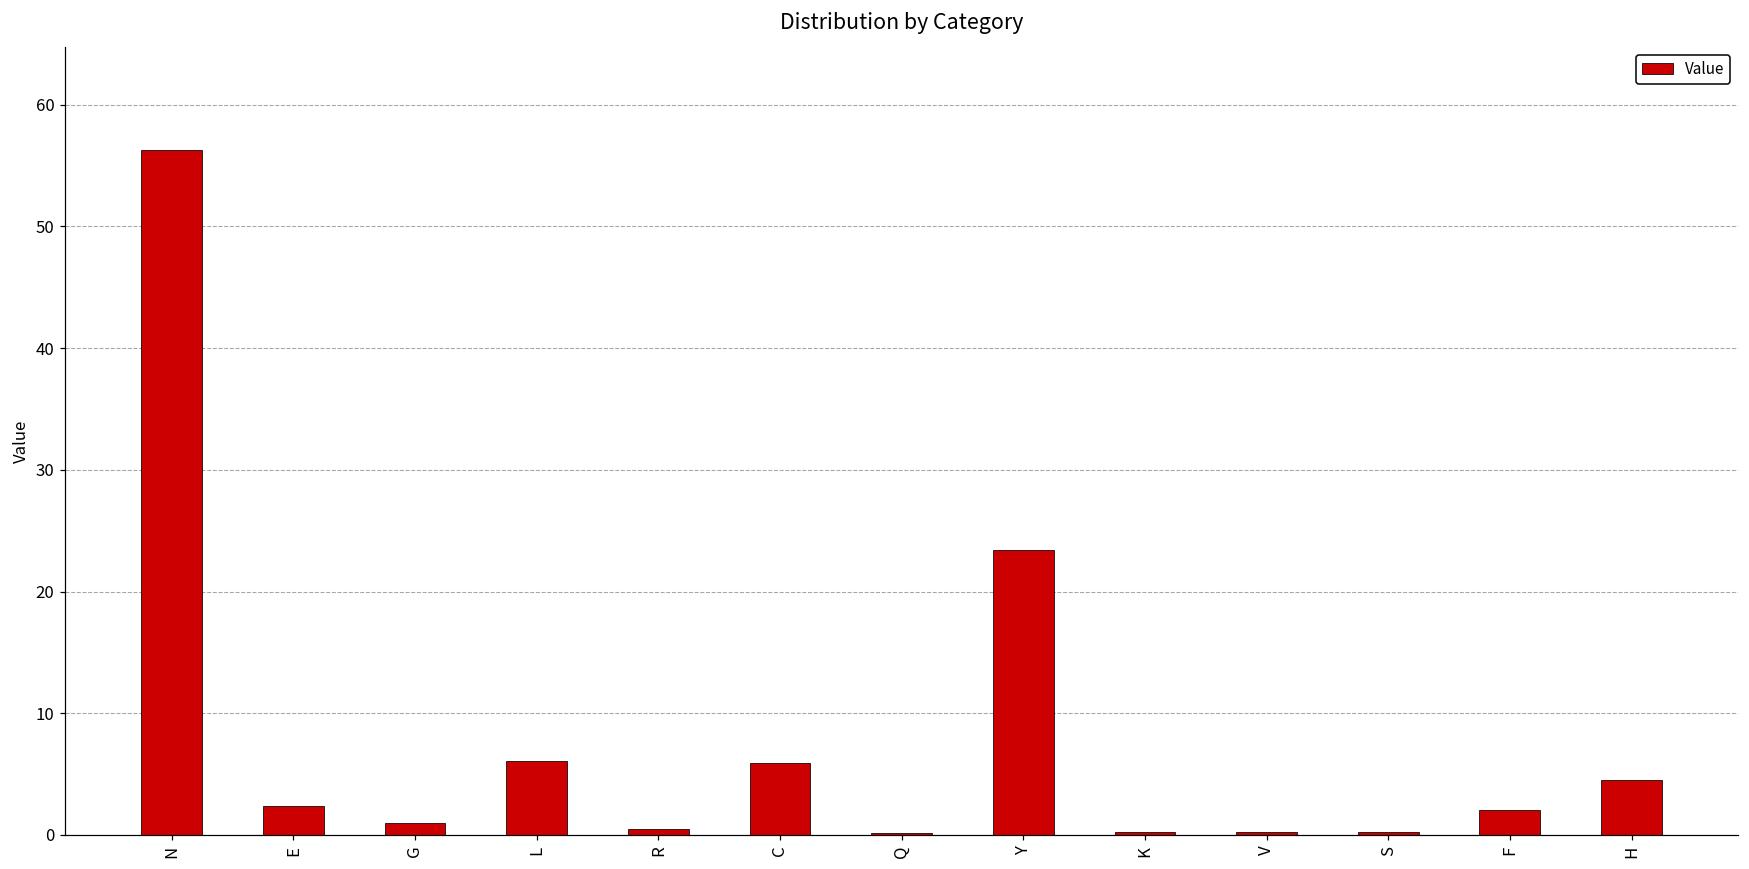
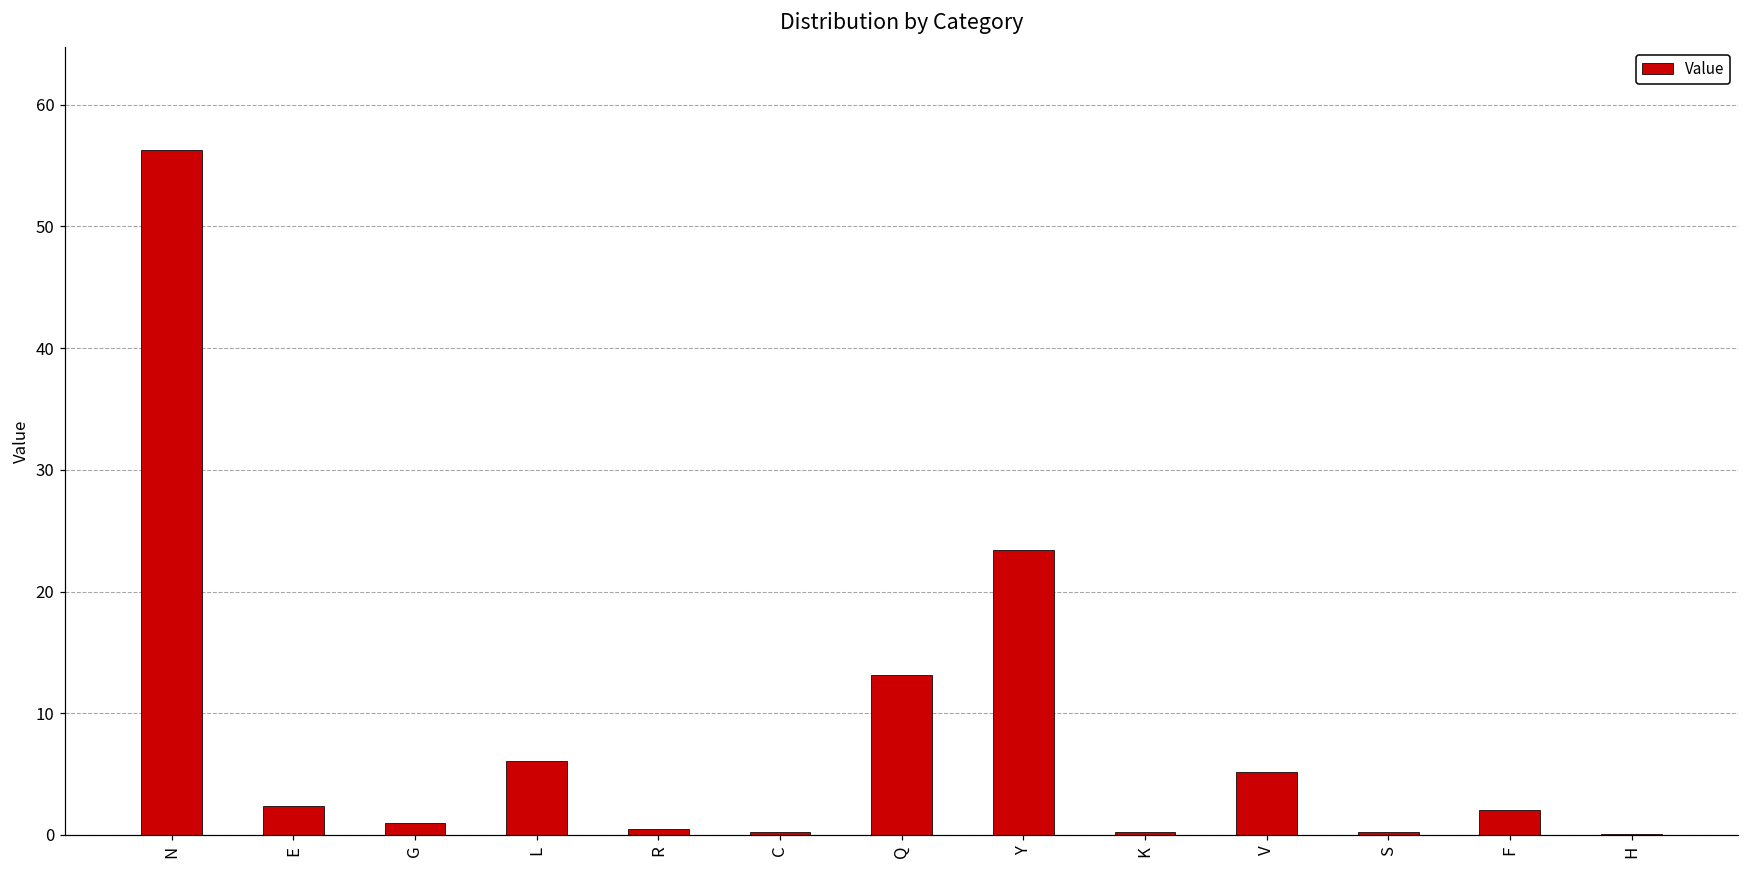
  {
    "N": 56.3,
    "E": 2.4,
    "G": 1.0,
    "L": 6.1,
    "R": 0.5,
-   "C": 5.9,
-   "Q": 0.1,
+   "C": 0.2,
+   "Q": 13.2,
    "Y": 23.4,
    "K": 0.2,
-   "V": 0.3,
+   "V": 5.2,
    "S": 0.3,
    "F": 2.0,
-   "H": 4.5
+   "H": 0.1
  }
